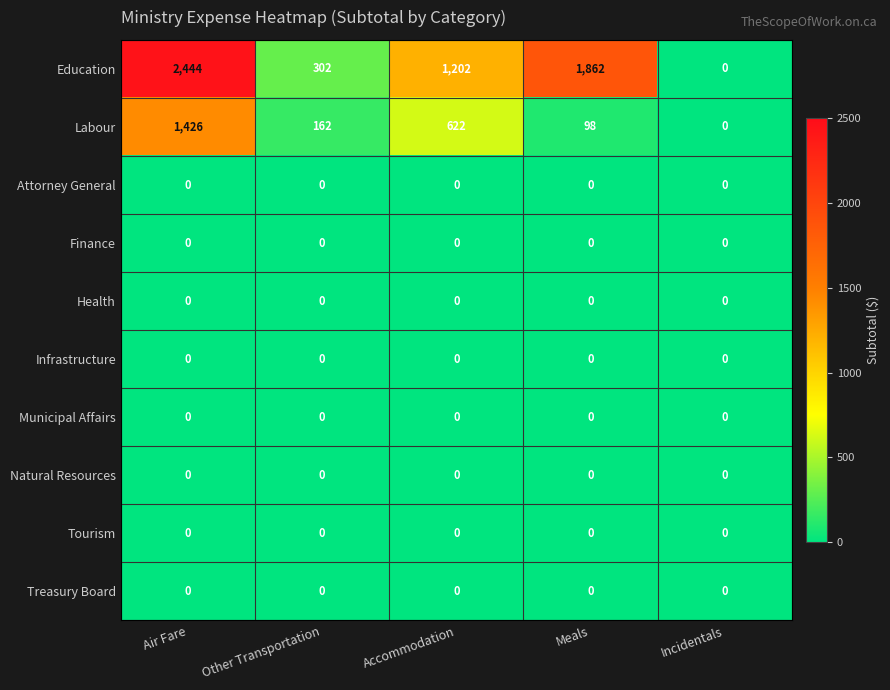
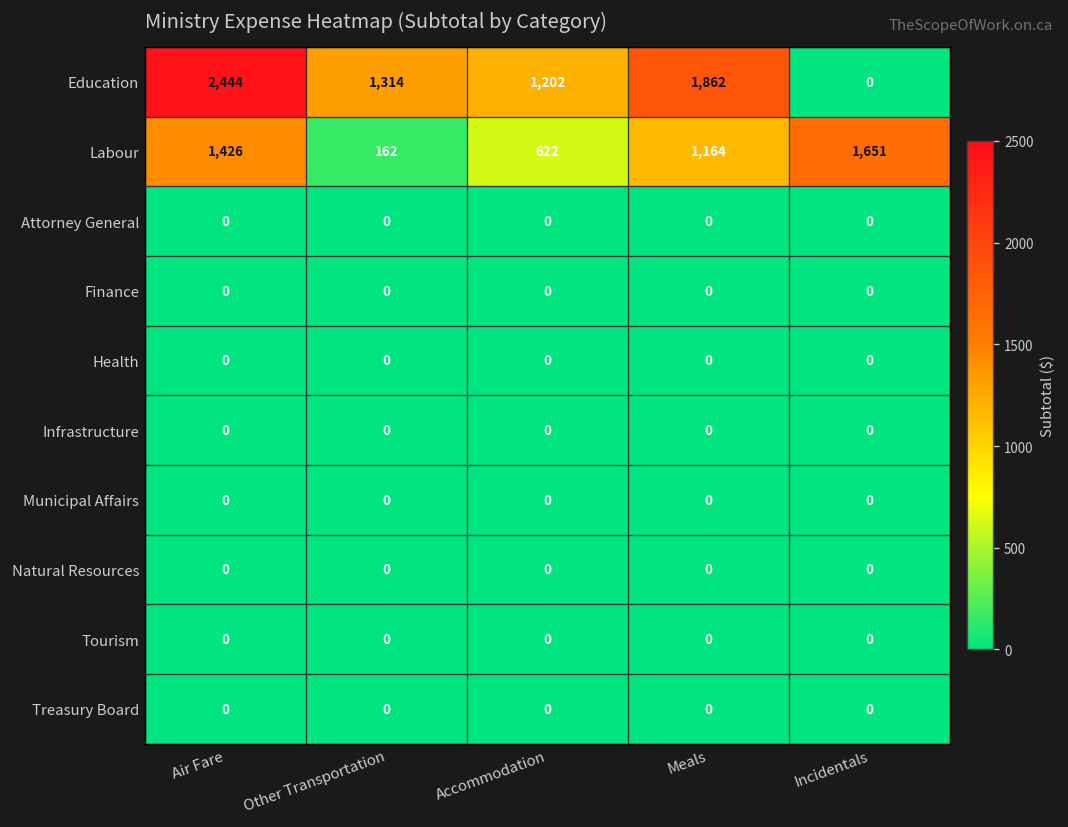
  {
    "Education": {
      "Air Fare": "2,444",
-     "Other Transportation": "302",
+     "Other Transportation": "1,314",
      "Accommodation": "1,202",
      "Meals": "1,862",
      "Incidentals": "0"
    },
    "Labour": {
      "Air Fare": "1,426",
      "Other Transportation": "162",
      "Accommodation": "622",
-     "Meals": "98",
-     "Incidentals": "0"
+     "Meals": "1,164",
+     "Incidentals": "1,651"
    },
    "Attorney General": {
      "Air Fare": "0",
      "Other Transportation": "0",
      "Accommodation": "0",
      "Meals": "0",
      "Incidentals": "0"
    },
    "Finance": {
      "Air Fare": "0",
      "Other Transportation": "0",
      "Accommodation": "0",
      "Meals": "0",
      "Incidentals": "0"
    },
    "Health": {
      "Air Fare": "0",
      "Other Transportation": "0",
      "Accommodation": "0",
      "Meals": "0",
      "Incidentals": "0"
    },
    "Infrastructure": {
      "Air Fare": "0",
      "Other Transportation": "0",
      "Accommodation": "0",
      "Meals": "0",
      "Incidentals": "0"
    },
    "Municipal Affairs": {
      "Air Fare": "0",
      "Other Transportation": "0",
      "Accommodation": "0",
      "Meals": "0",
      "Incidentals": "0"
    },
    "Natural Resources": {
      "Air Fare": "0",
      "Other Transportation": "0",
      "Accommodation": "0",
      "Meals": "0",
      "Incidentals": "0"
    },
    "Tourism": {
      "Air Fare": "0",
      "Other Transportation": "0",
      "Accommodation": "0",
      "Meals": "0",
      "Incidentals": "0"
    },
    "Treasury Board": {
      "Air Fare": "0",
      "Other Transportation": "0",
      "Accommodation": "0",
      "Meals": "0",
      "Incidentals": "0"
    }
  }
